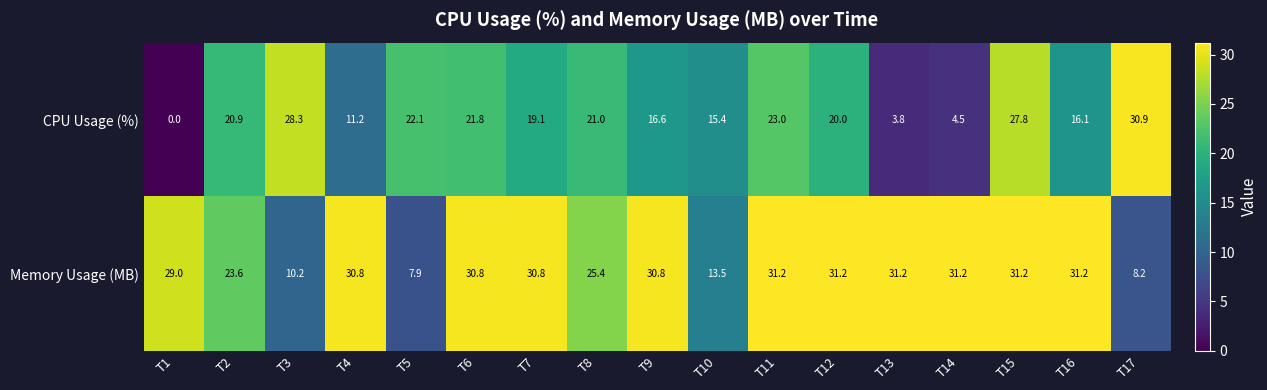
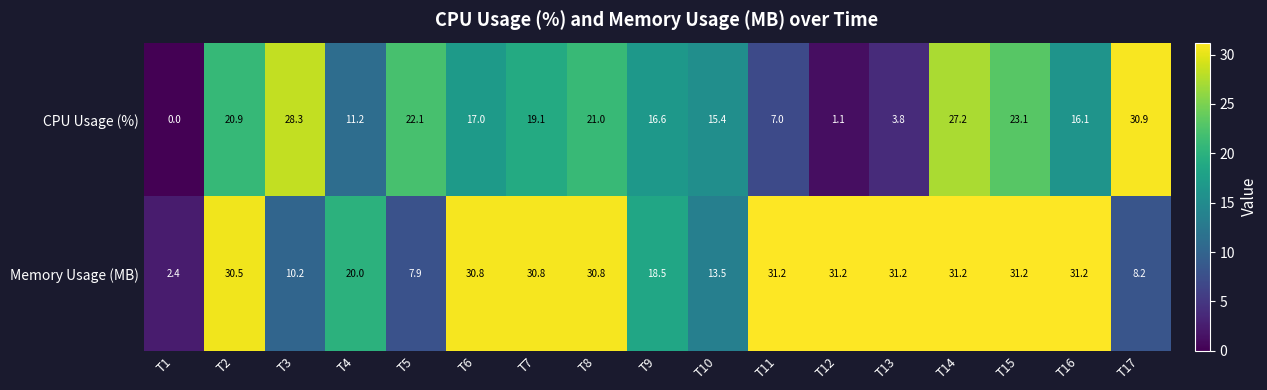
  {
    "CPU Usage (%)": {
      "T1": 0.0,
      "T2": 20.9,
      "T3": 28.3,
      "T4": 11.2,
      "T5": 22.1,
-     "T6": 21.8,
+     "T6": 17.0,
      "T7": 19.1,
      "T8": 21.0,
      "T9": 16.6,
      "T10": 15.4,
-     "T11": 23.0,
-     "T12": 20.0,
+     "T11": 7.0,
+     "T12": 1.1,
      "T13": 3.8,
-     "T14": 4.5,
-     "T15": 27.8,
+     "T14": 27.2,
+     "T15": 23.1,
      "T16": 16.1,
      "T17": 30.9
    },
    "Memory Usage (MB)": {
-     "T1": 29.0,
-     "T2": 23.6,
+     "T1": 2.4,
+     "T2": 30.5,
      "T3": 10.2,
-     "T4": 30.8,
+     "T4": 20.0,
      "T5": 7.9,
      "T6": 30.8,
      "T7": 30.8,
-     "T8": 25.4,
-     "T9": 30.8,
+     "T8": 30.8,
+     "T9": 18.5,
      "T10": 13.5,
      "T11": 31.2,
      "T12": 31.2,
      "T13": 31.2,
      "T14": 31.2,
      "T15": 31.2,
      "T16": 31.2,
      "T17": 8.2
    }
  }
